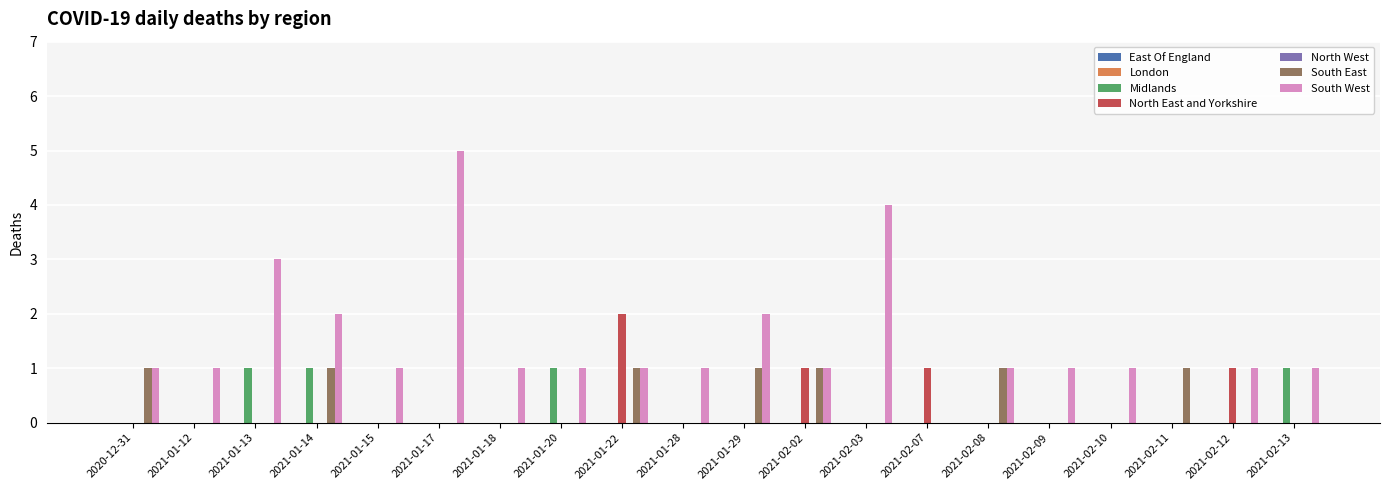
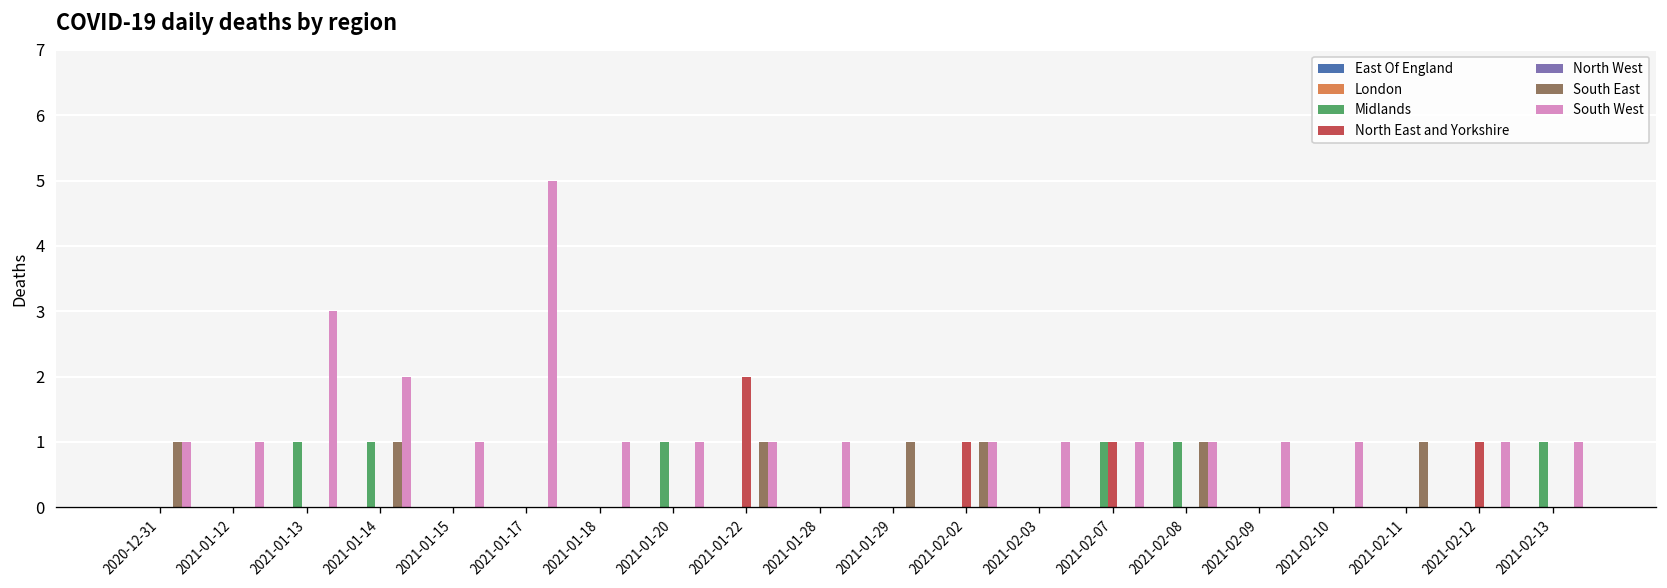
  {
    "Midlands": {
      "2020-12-31": 0,
      "2021-01-12": 0,
      "2021-01-13": 1,
      "2021-01-14": 1,
      "2021-01-15": 0,
      "2021-01-17": 0,
      "2021-01-18": 0,
      "2021-01-20": 1,
      "2021-01-22": 0,
      "2021-01-28": 0,
      "2021-01-29": 0,
      "2021-02-02": 0,
      "2021-02-03": 0,
-     "2021-02-07": 0,
-     "2021-02-08": 0,
+     "2021-02-07": 1,
+     "2021-02-08": 1,
      "2021-02-09": 0,
      "2021-02-10": 0,
      "2021-02-11": 0,
      "2021-02-12": 0,
      "2021-02-13": 1
    },
    "South East": {
      "2020-12-31": 1,
      "2021-01-12": 0,
      "2021-01-13": 0,
      "2021-01-14": 1,
      "2021-01-15": 0,
      "2021-01-17": 0,
      "2021-01-18": 0,
      "2021-01-20": 0,
      "2021-01-22": 1,
      "2021-01-28": 0,
      "2021-01-29": 1,
      "2021-02-02": 1,
      "2021-02-03": 0,
      "2021-02-07": 0,
      "2021-02-08": 1,
      "2021-02-09": 0,
      "2021-02-10": 0,
      "2021-02-11": 1,
      "2021-02-12": 0,
      "2021-02-13": 0
    },
    "South West": {
      "2020-12-31": 1,
      "2021-01-12": 1,
      "2021-01-13": 3,
      "2021-01-14": 2,
      "2021-01-15": 1,
      "2021-01-17": 5,
      "2021-01-18": 1,
      "2021-01-20": 1,
      "2021-01-22": 1,
      "2021-01-28": 1,
-     "2021-01-29": 2,
+     "2021-01-29": 0,
      "2021-02-02": 1,
-     "2021-02-03": 4,
-     "2021-02-07": 0,
+     "2021-02-03": 1,
+     "2021-02-07": 1,
      "2021-02-08": 1,
      "2021-02-09": 1,
      "2021-02-10": 1,
      "2021-02-11": 0,
      "2021-02-12": 1,
      "2021-02-13": 1
    }
  }
